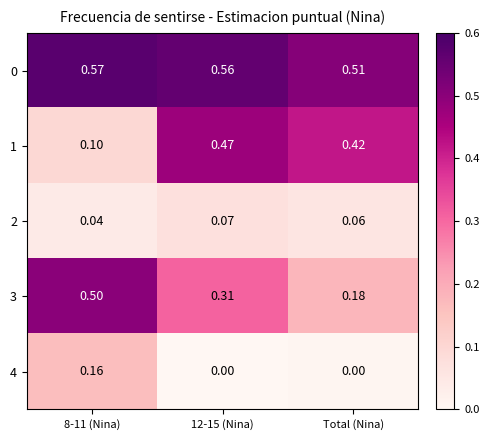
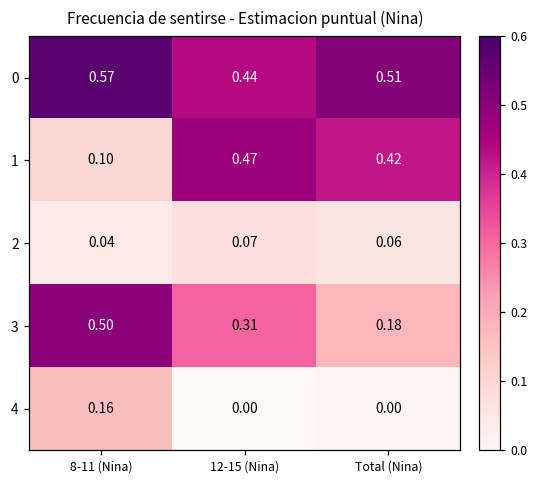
  {
    "0": {
      "8-11 (Nina)": 0.57,
-     "12-15 (Nina)": 0.56,
+     "12-15 (Nina)": 0.44,
      "Total (Nina)": 0.51
    },
    "1": {
      "8-11 (Nina)": 0.10,
      "12-15 (Nina)": 0.47,
      "Total (Nina)": 0.42
    },
    "2": {
      "8-11 (Nina)": 0.04,
      "12-15 (Nina)": 0.07,
      "Total (Nina)": 0.06
    },
    "3": {
      "8-11 (Nina)": 0.50,
      "12-15 (Nina)": 0.31,
      "Total (Nina)": 0.18
    },
    "4": {
      "8-11 (Nina)": 0.16,
      "12-15 (Nina)": 0.00,
      "Total (Nina)": 0.00
    }
  }
